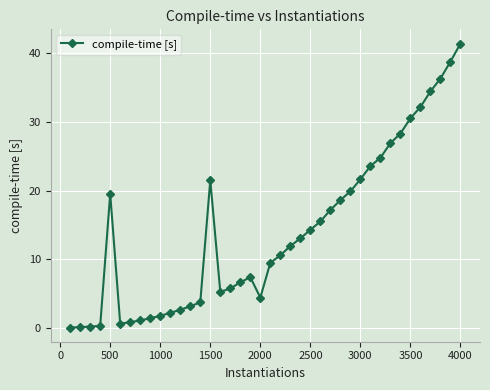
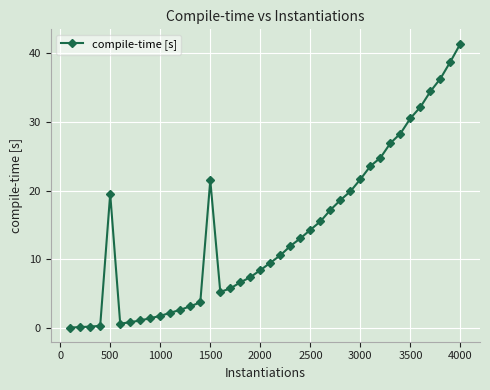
  {
    "500": 20,
    "1000": 2,
    "1500": 22,
-   "2000": 4,
+   "2000": 8,
    "2500": 14,
    "3000": 22,
    "3500": 31,
    "4000": 41
  }
